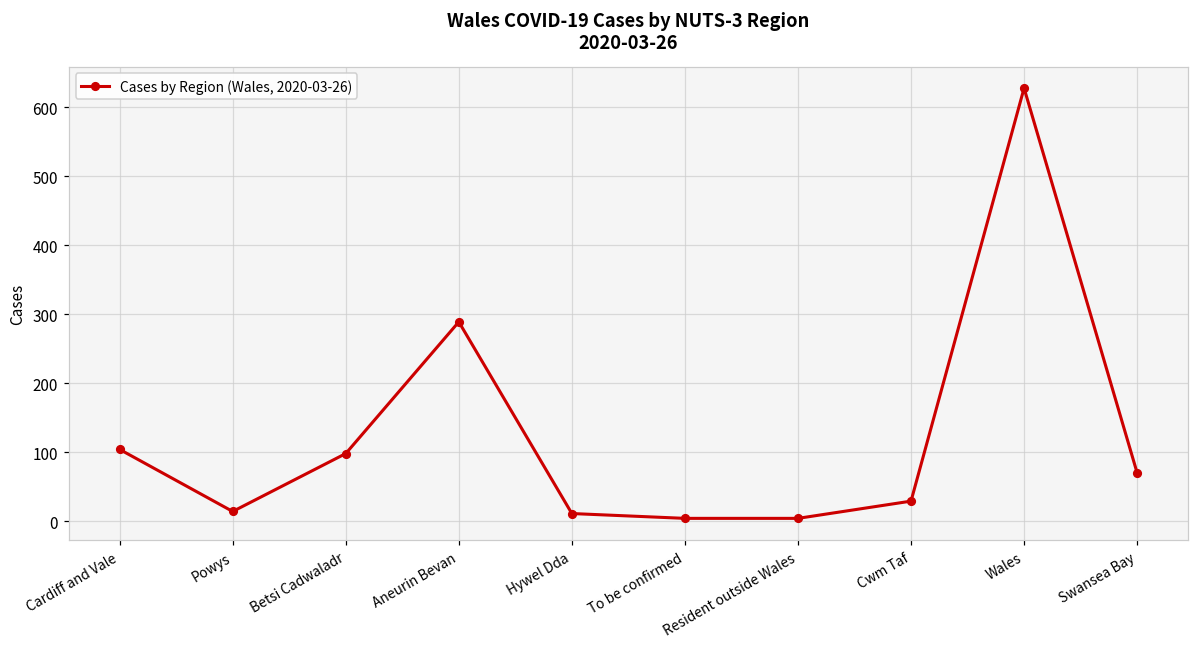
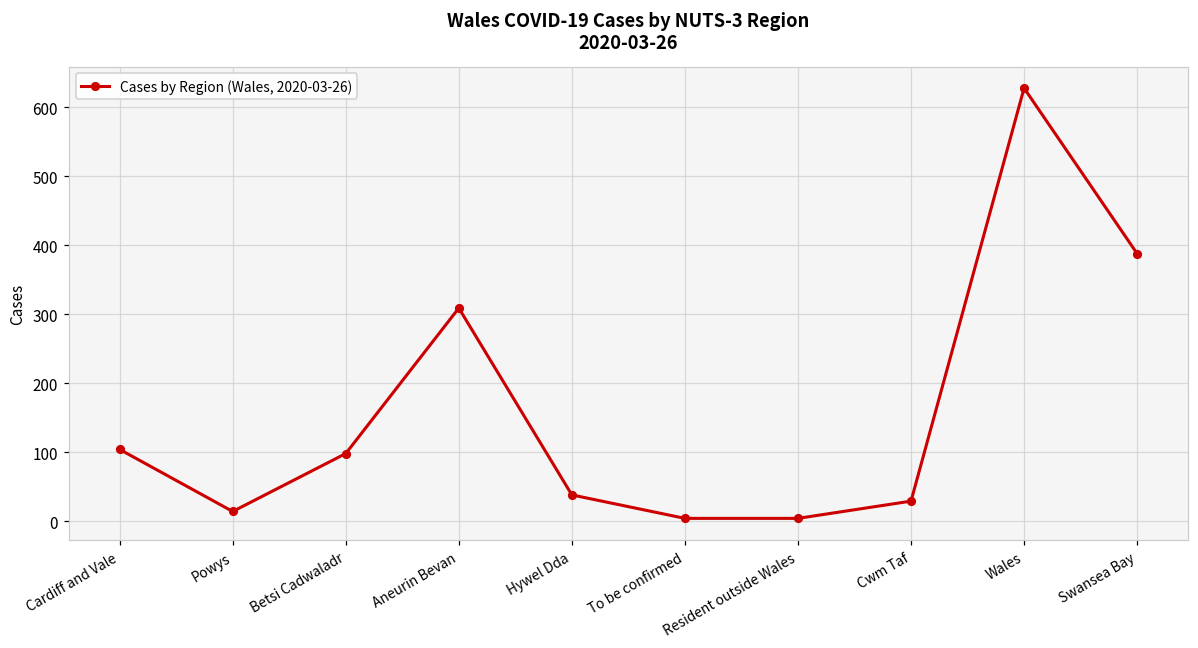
  {
    "Cardiff and Vale": 100,
    "Powys": 10,
    "Betsi Cadwaladr": 100,
-   "Aneurin Bevan": 290,
-   "Hywel Dda": 10,
+   "Aneurin Bevan": 310,
+   "Hywel Dda": 40,
    "To be confirmed": 0,
    "Resident outside Wales": 0,
    "Cwm Taf": 30,
    "Wales": 630,
-   "Swansea Bay": 70
+   "Swansea Bay": 390
  }
